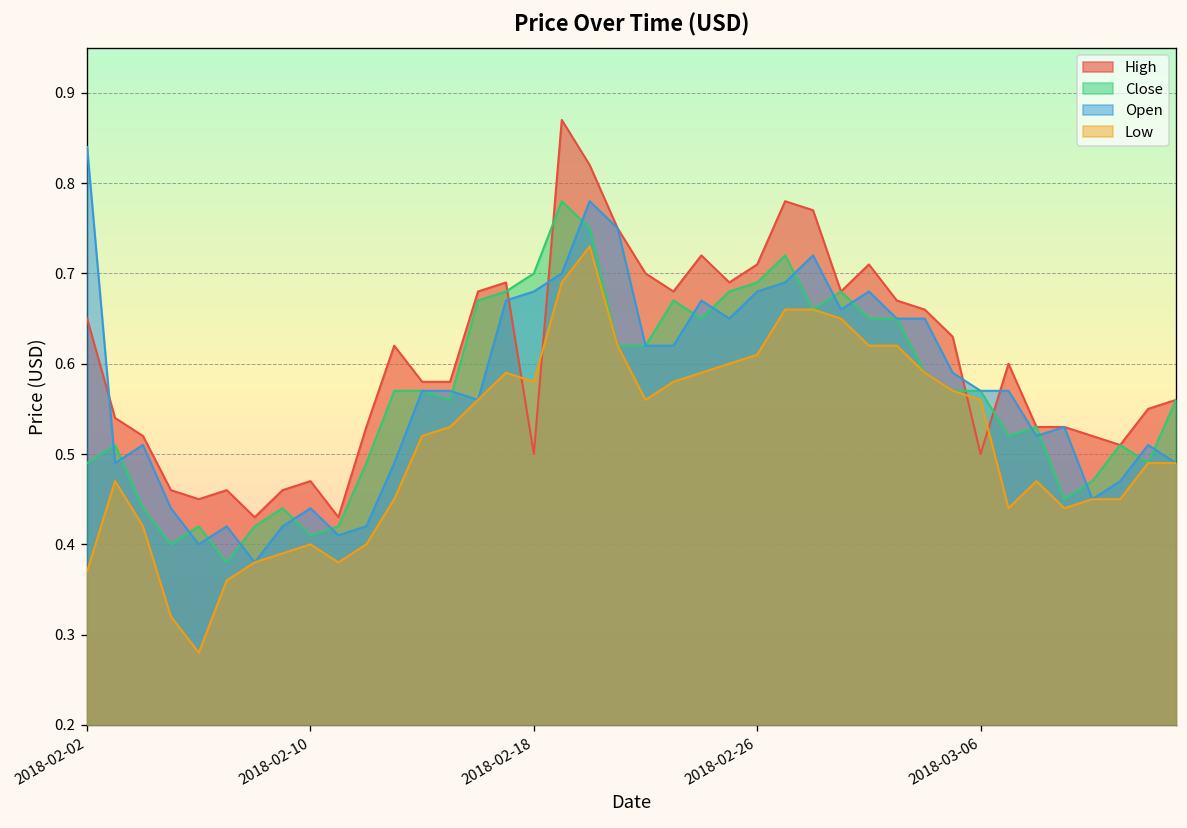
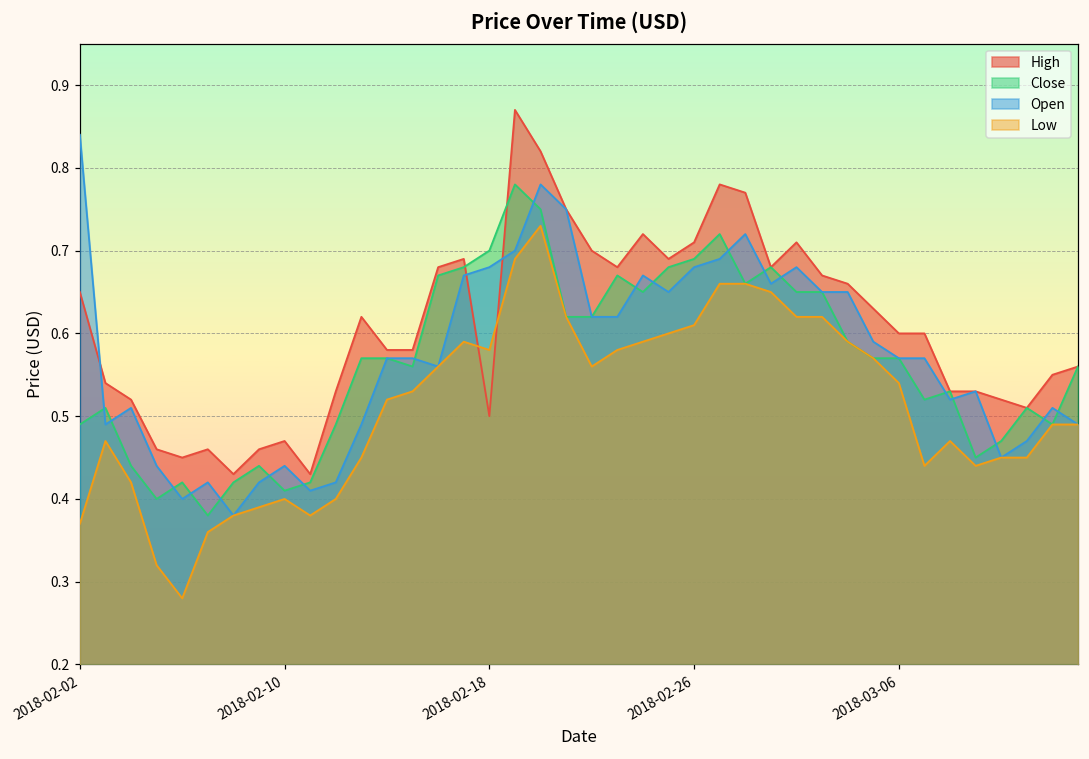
  {
    "High": {
      "2018-02-02": 0.65,
      "2018-02-10": 0.47,
      "2018-02-18": 0.5,
      "2018-02-26": 0.71,
-     "2018-03-06": 0.5
+     "2018-03-06": 0.6
    },
    "Close": {
      "2018-02-02": 0.49,
      "2018-02-10": 0.41,
      "2018-02-18": 0.70,
      "2018-02-26": 0.69
    },
    "Open": {
      "2018-02-02": 0.84,
      "2018-02-10": 0.44,
      "2018-02-18": 0.68,
      "2018-02-26": 0.68
    },
    "Low": {
      "2018-02-02": 0.37,
      "2018-02-10": 0.40,
      "2018-02-18": 0.58,
      "2018-02-26": 0.61,
-     "2018-03-06": 0.56
+     "2018-03-06": 0.54
    }
  }
